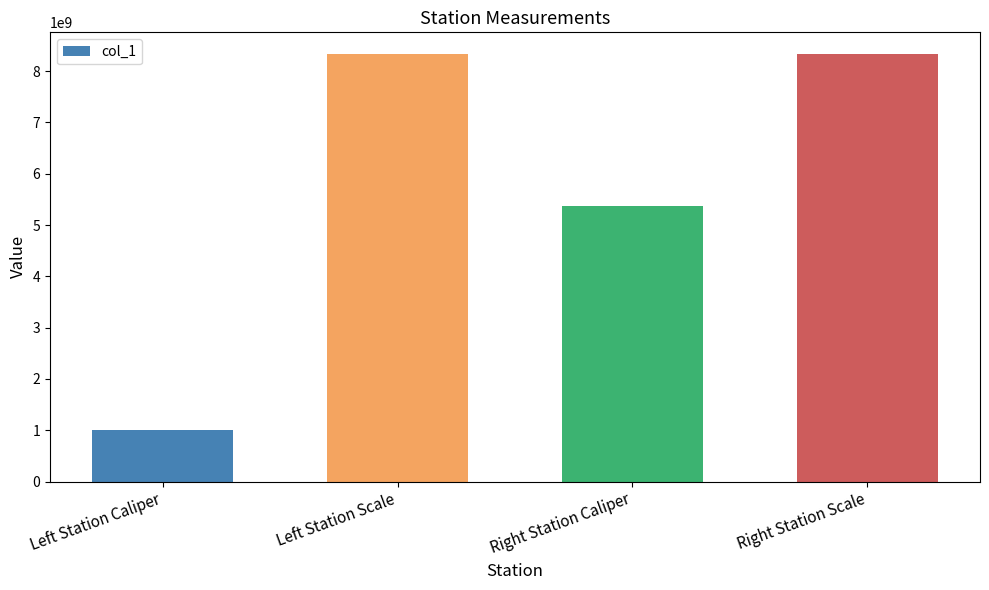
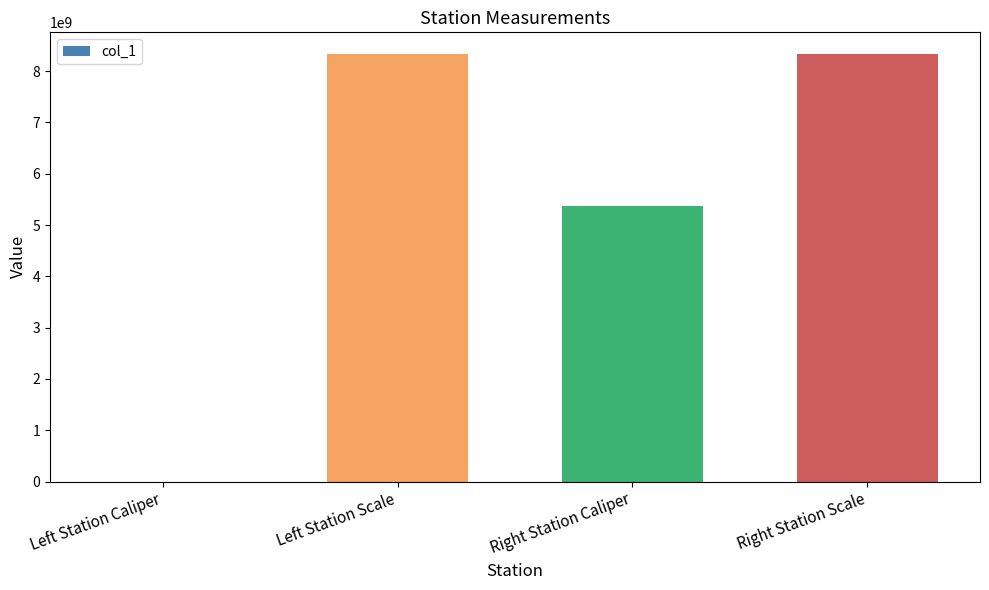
  {
-   "Left Station Caliper": 1000000000,
+   "Left Station Caliper": 0,
    "Left Station Scale": 8300000000,
    "Right Station Caliper": 5400000000,
    "Right Station Scale": 8300000000
  }
